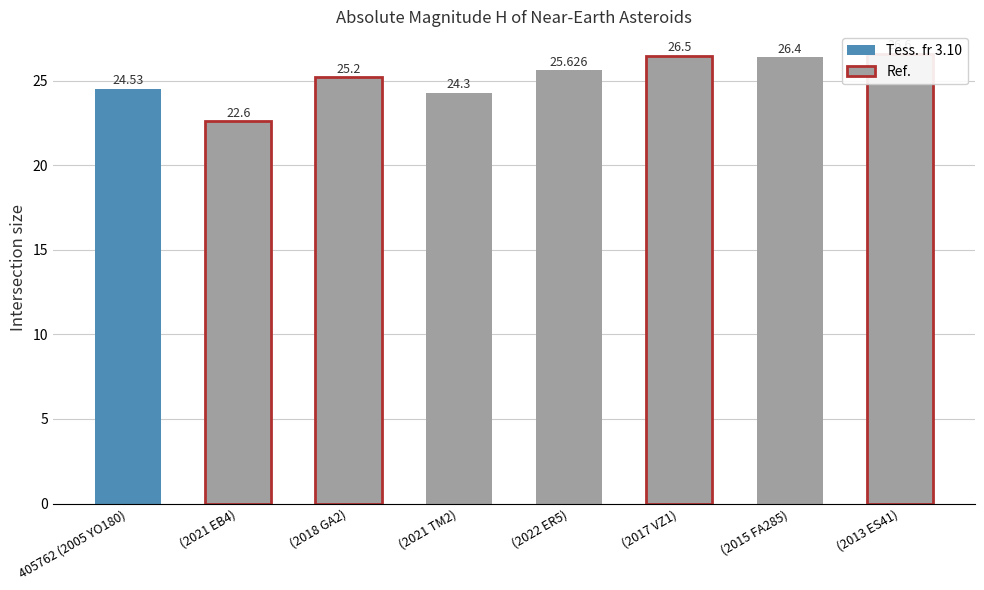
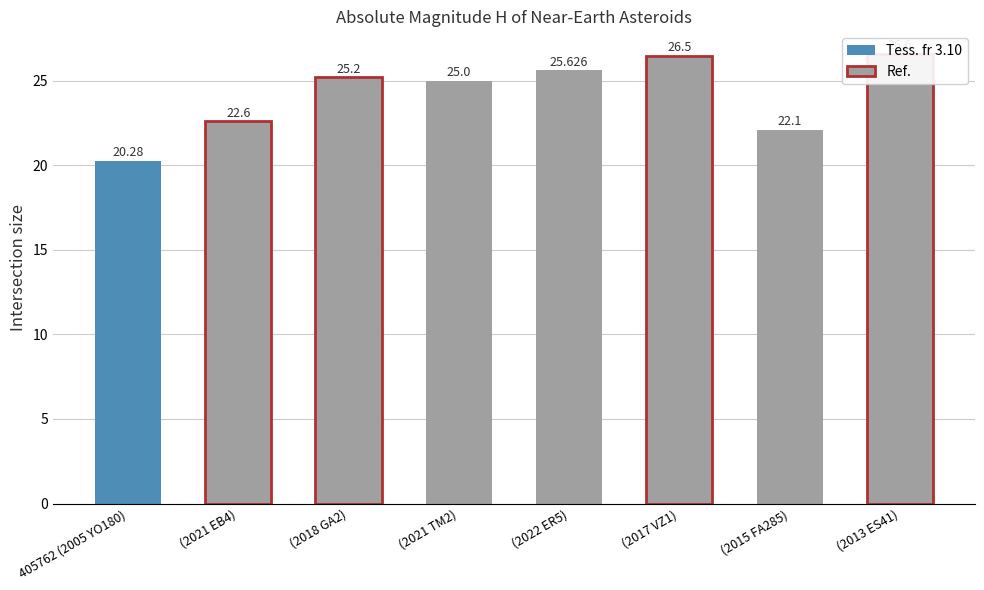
  {
-   "405762 (2005 YO180)": 24.53,
+   "405762 (2005 YO180)": 20.28,
    "(2021 EB4)": 22.6,
    "(2018 GA2)": 25.2,
-   "(2021 TM2)": 24.3,
+   "(2021 TM2)": 25.0,
    "(2022 ER5)": 25.626,
    "(2017 VZ1)": 26.5,
-   "(2015 FA285)": 26.4
+   "(2015 FA285)": 22.1
  }
